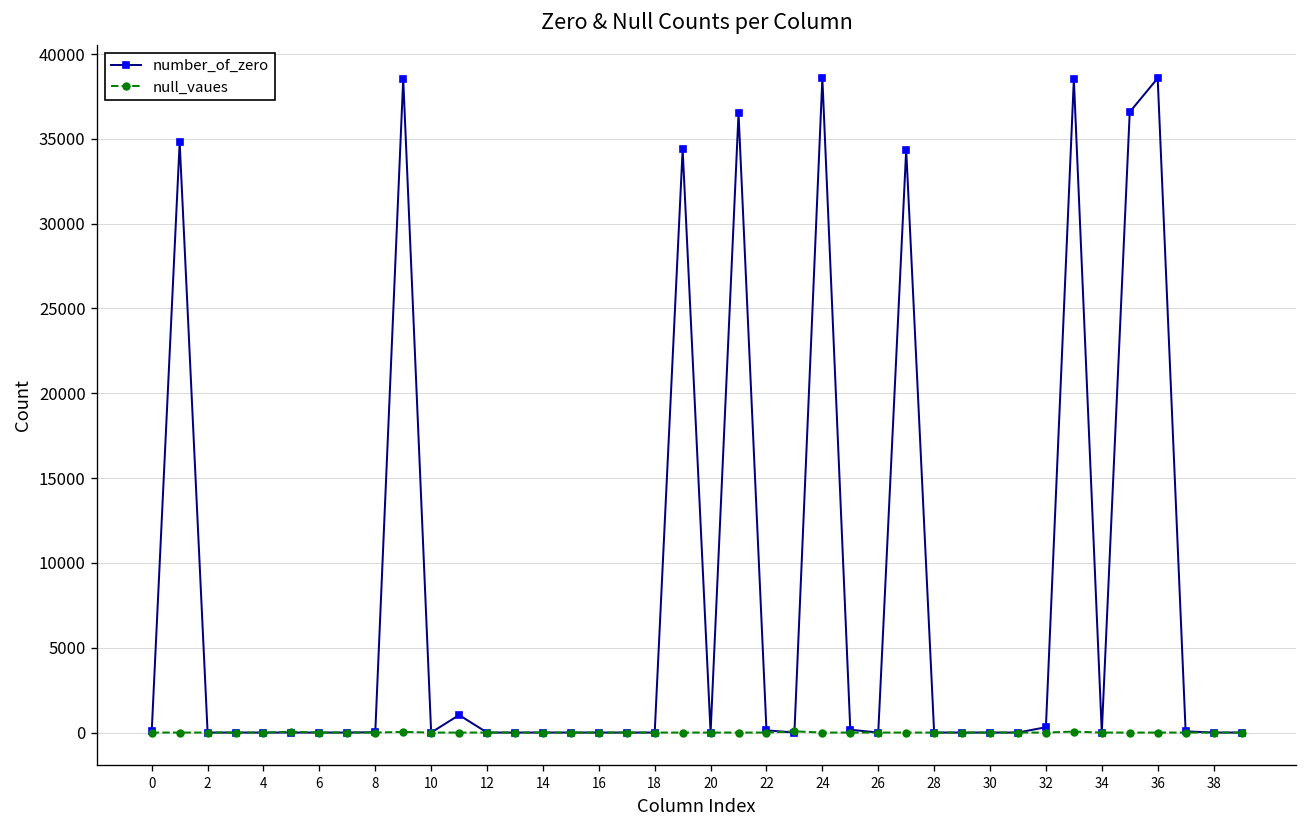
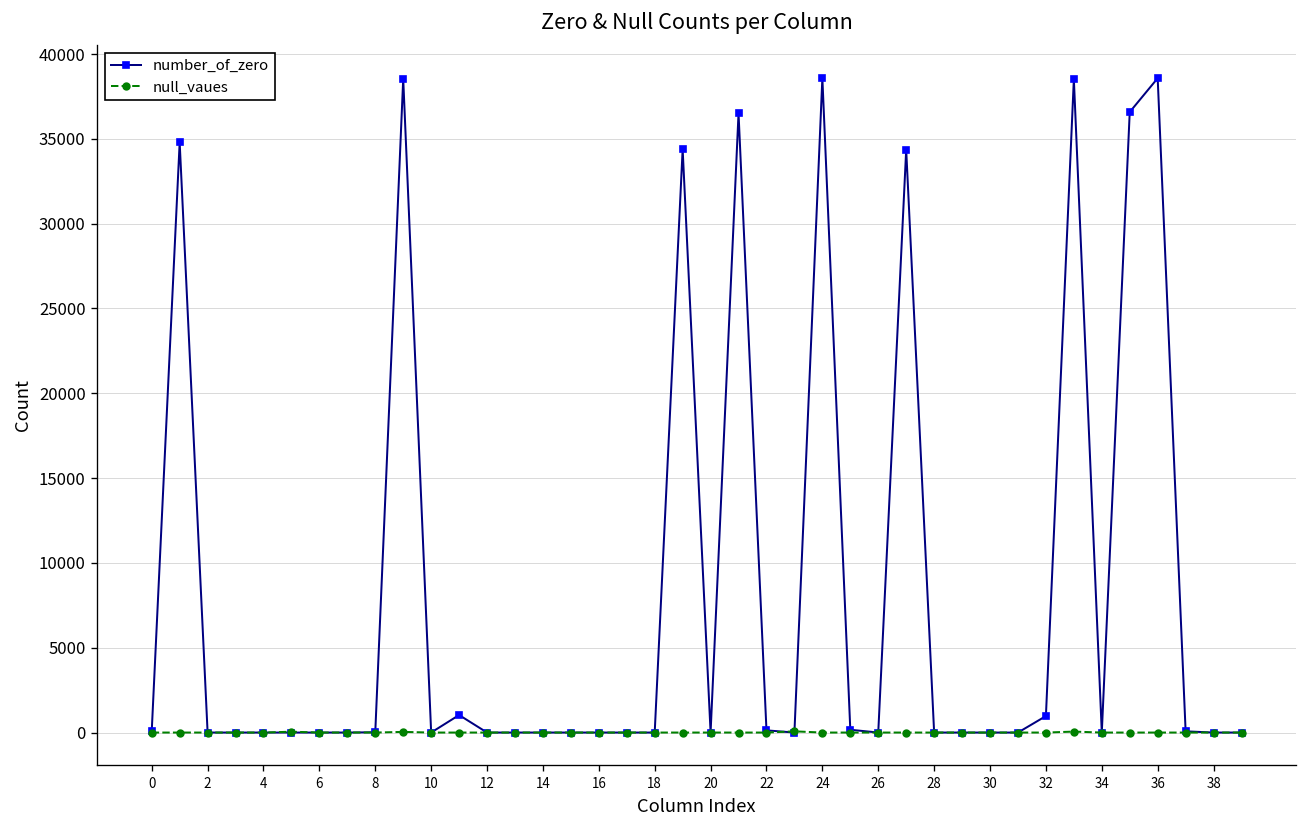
  {
    "number_of_zero": {
      "24": 38600,
-     "32": 300,
+     "32": 1000,
      "36": 38600
    },
    "null_vaues": {
      "24": 0,
      "32": 0,
      "36": 0
    }
  }
